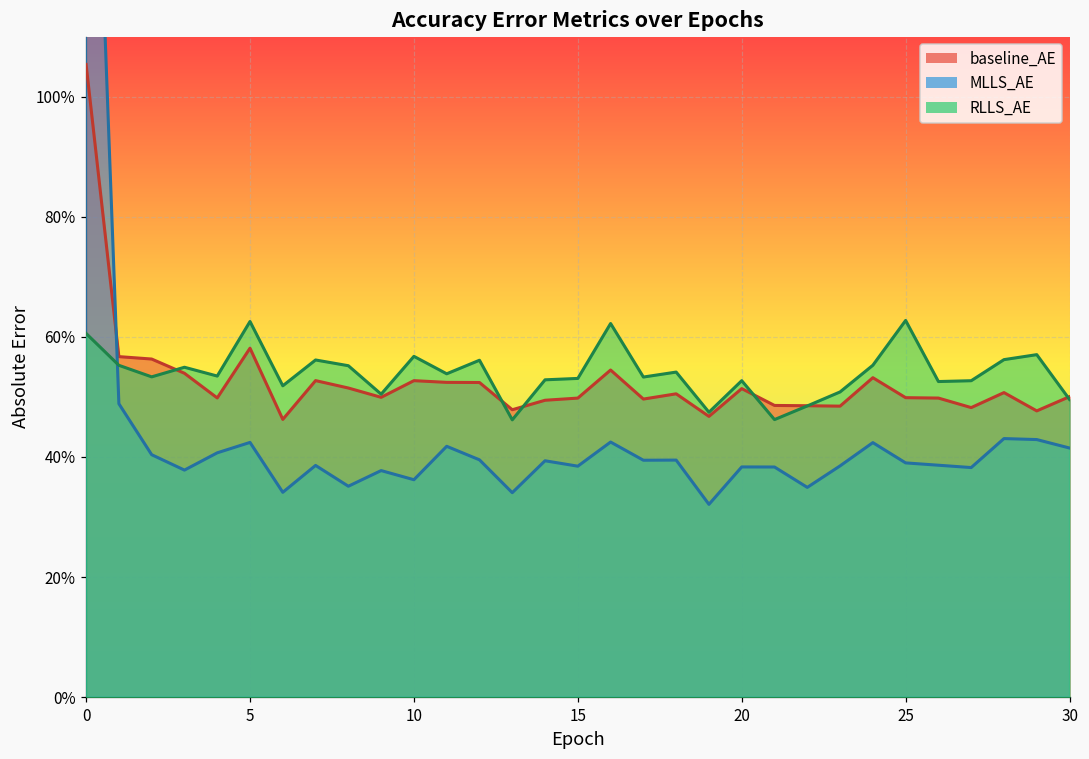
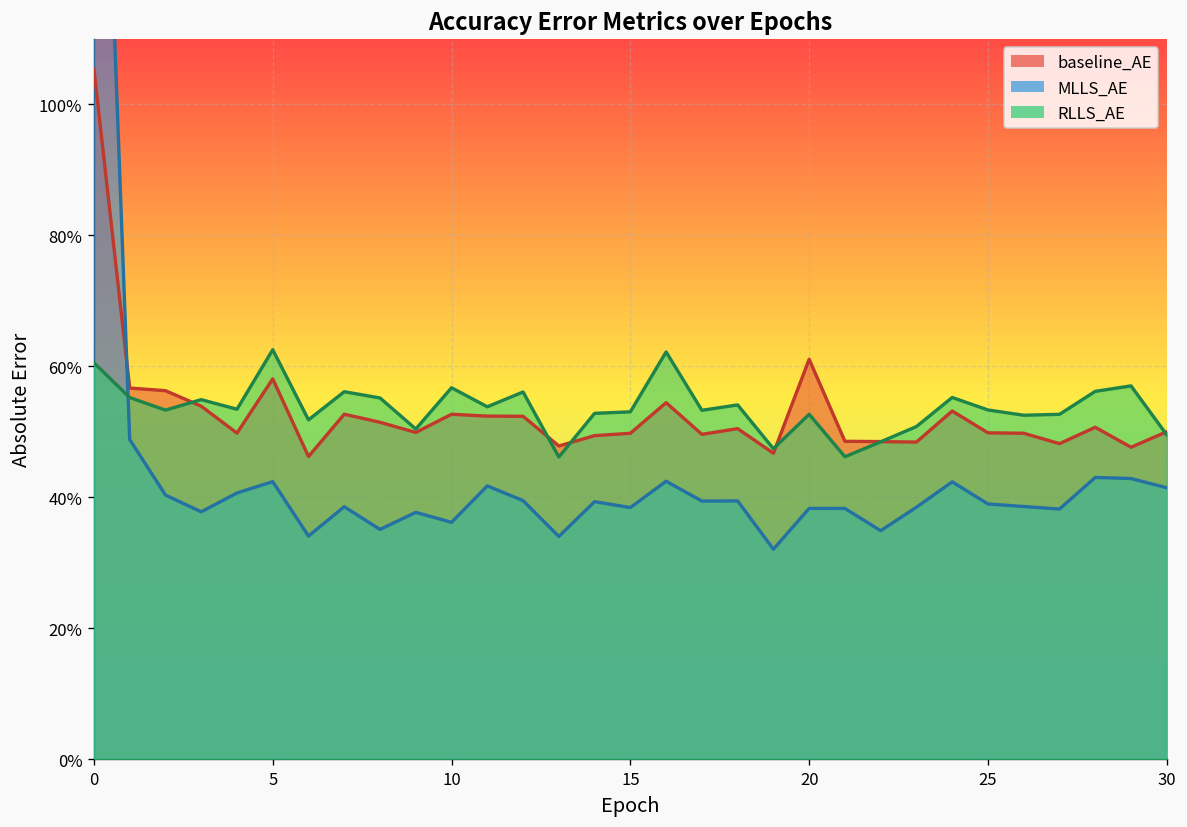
  {
    "baseline_AE": {
      "0": "105%",
      "5": "58%",
      "10": "53%",
      "15": "50%",
-     "20": "51%",
+     "20": "61%",
      "25": "50%",
      "30": "50%"
    },
    "MLLS_AE": {
      "5": "42%",
      "10": "36%",
      "15": "38%",
      "20": "38%",
      "25": "39%",
      "30": "41%"
    },
    "RLLS_AE": {
      "0": "61%",
      "5": "63%",
      "10": "57%",
      "15": "53%",
      "20": "53%",
-     "25": "63%",
+     "25": "53%",
      "30": "50%"
    }
  }
